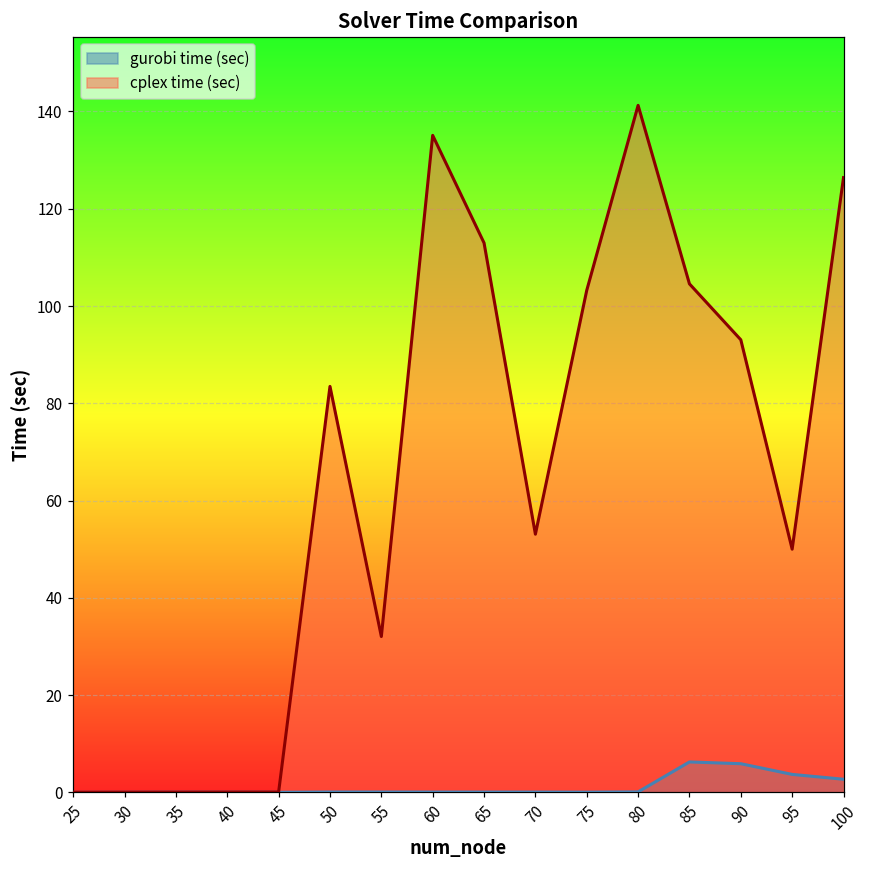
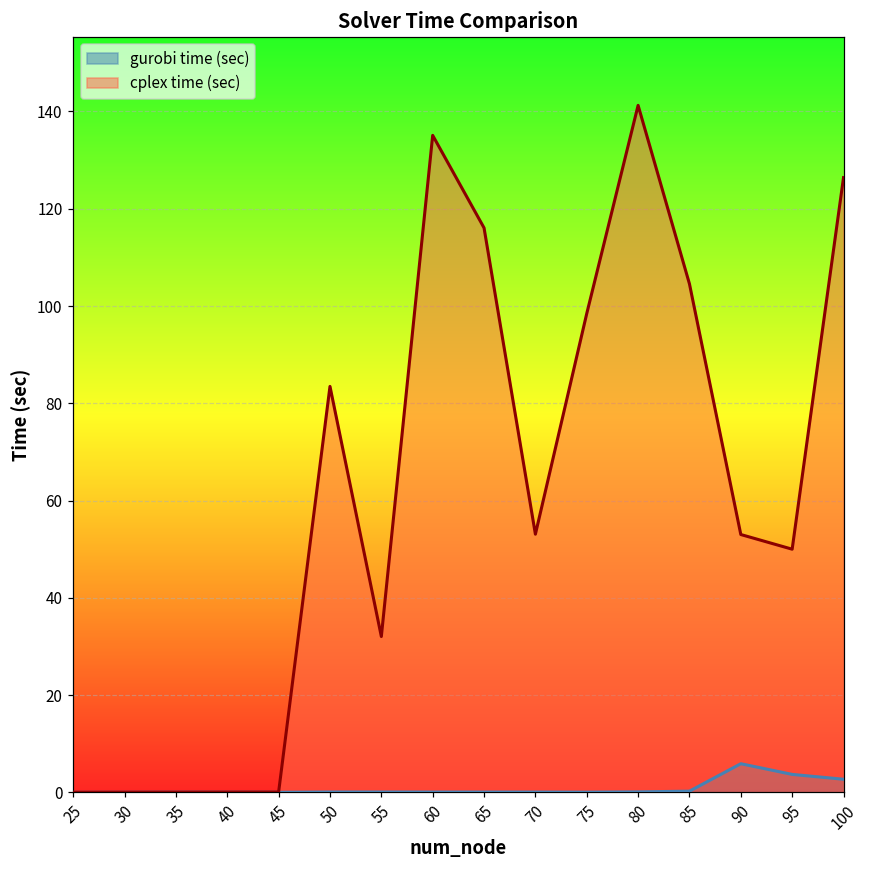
  {
    "gurobi time (sec)": {
      "50": 0,
      "55": 0,
      "60": 0,
      "65": 0,
      "70": 0,
      "75": 0,
      "80": 0,
-     "85": 6,
+     "85": 0,
      "90": 6,
      "95": 4,
      "100": 3
    },
    "cplex time (sec)": {
      "50": 83,
      "55": 32,
      "60": 135,
-     "65": 113,
+     "65": 116,
      "70": 53,
-     "75": 103,
+     "75": 98,
      "80": 141,
      "85": 105,
-     "90": 93,
+     "90": 53,
      "95": 50,
      "100": 126
    }
  }
